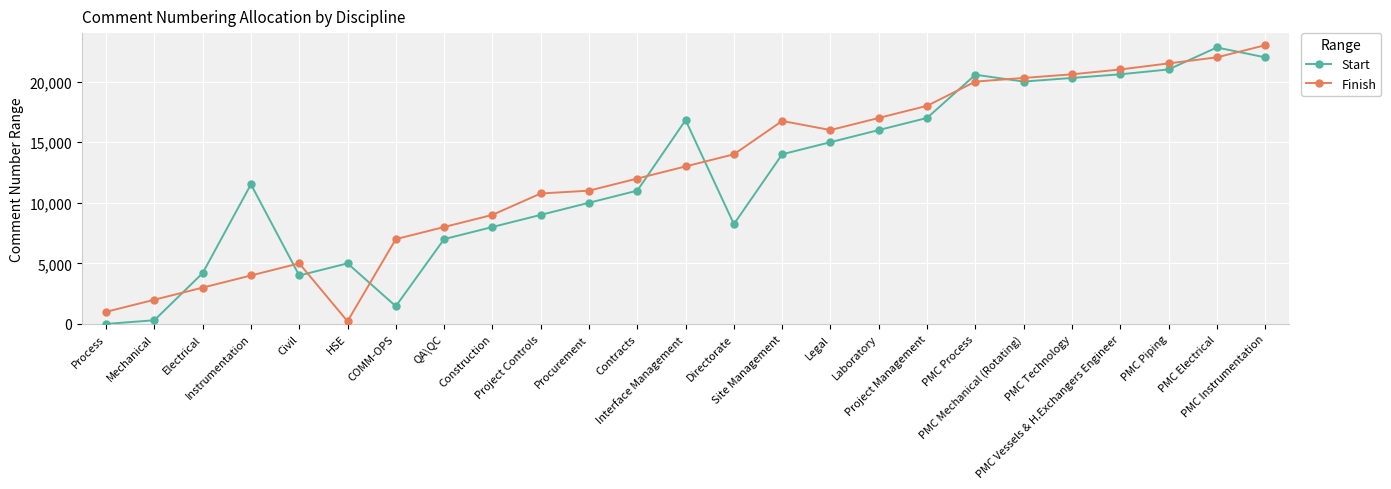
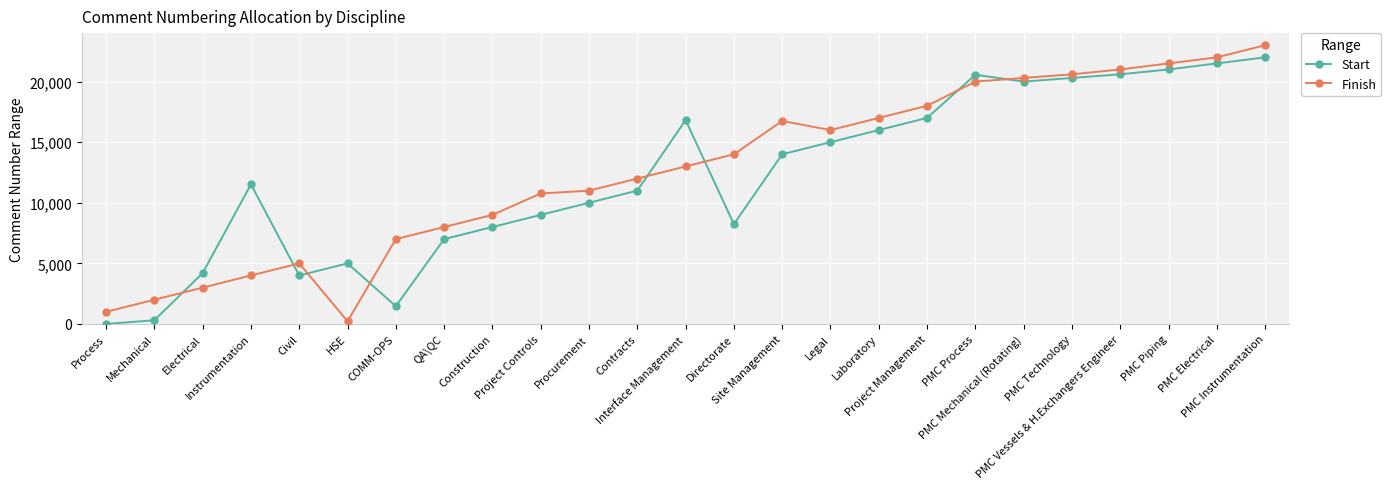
  {
    "Start": {
      "Process": "0",
      "Mechanical": "300",
      "Electrical": "4,200",
      "Instrumentation": "11,500",
      "Civil": "4,000",
      "HSE": "5,000",
      "COMM-OPS": "1,500",
      "QA\\QC": "7,000",
      "Construction": "8,000",
      "Project Controls": "9,000",
      "Procurement": "10,000",
      "Contracts": "11,000",
      "Interface Management": "16,800",
      "Directorate": "8,200",
      "Site Management": "14,000",
      "Legal": "15,000",
      "Laboratory": "16,000",
      "Project Management": "17,000",
      "PMC Process": "20,600",
      "PMC Mechanical (Rotating)": "20,000",
      "PMC Technology": "20,300",
      "PMC Vessels & H.Exchangers Engineer": "20,600",
      "PMC Piping": "21,000",
-     "PMC Electrical": "22,800",
+     "PMC Electrical": "21,500",
      "PMC Instrumentation": "22,000"
    },
    "Finish": {
      "Process": "1,000",
      "Mechanical": "2,000",
      "Electrical": "3,000",
      "Instrumentation": "4,000",
      "Civil": "5,000",
      "HSE": "200",
      "COMM-OPS": "7,000",
      "QA\\QC": "8,000",
      "Construction": "9,000",
      "Project Controls": "10,800",
      "Procurement": "11,000",
      "Contracts": "12,000",
      "Interface Management": "13,000",
      "Directorate": "14,000",
      "Site Management": "16,800",
      "Legal": "16,000",
      "Laboratory": "17,000",
      "Project Management": "18,000",
      "PMC Process": "20,000",
      "PMC Mechanical (Rotating)": "20,300",
      "PMC Technology": "20,600",
      "PMC Vessels & H.Exchangers Engineer": "21,000",
      "PMC Piping": "21,500",
      "PMC Electrical": "22,000",
      "PMC Instrumentation": "23,000"
    }
  }
